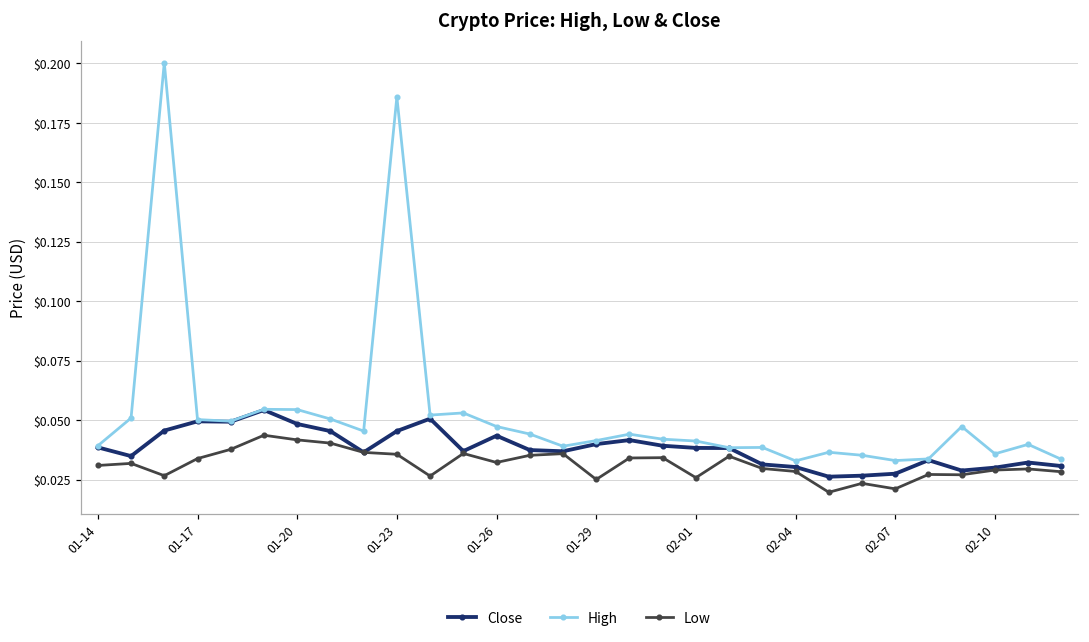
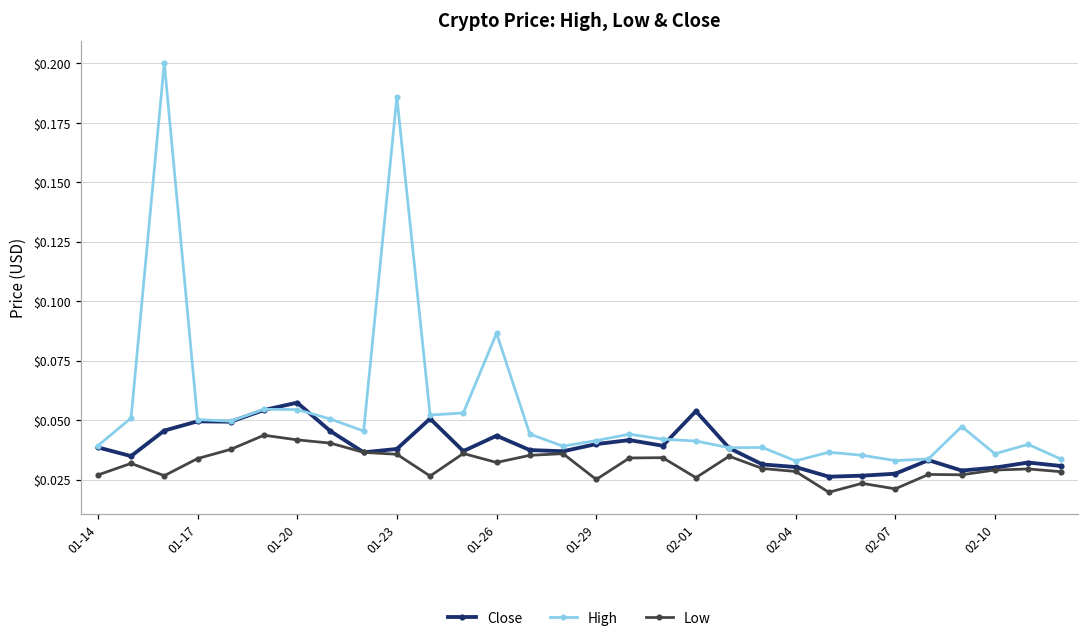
  {
    "Close": {
-     "01-20": "$0.048",
-     "01-23": "$0.045",
+     "01-20": "$0.057",
+     "01-23": "$0.038",
      "01-26": "$0.043",
      "01-29": "$0.040",
-     "02-01": "$0.038",
+     "02-01": "$0.054",
      "02-04": "$0.030",
      "02-07": "$0.027"
    },
    "High": {
      "01-20": "$0.054",
      "01-23": "$0.186",
-     "01-26": "$0.047",
+     "01-26": "$0.087",
      "01-29": "$0.041",
      "02-01": "$0.041",
      "02-04": "$0.033",
      "02-07": "$0.033",
      "02-10": "$0.036"
    },
    "Low": {
-     "01-14": "$0.031",
+     "01-14": "$0.027",
      "01-17": "$0.034",
      "01-20": "$0.042",
      "01-23": "$0.036",
      "01-26": "$0.032",
      "01-29": "$0.025",
      "02-01": "$0.026",
      "02-04": "$0.028",
      "02-07": "$0.021"
    }
  }
